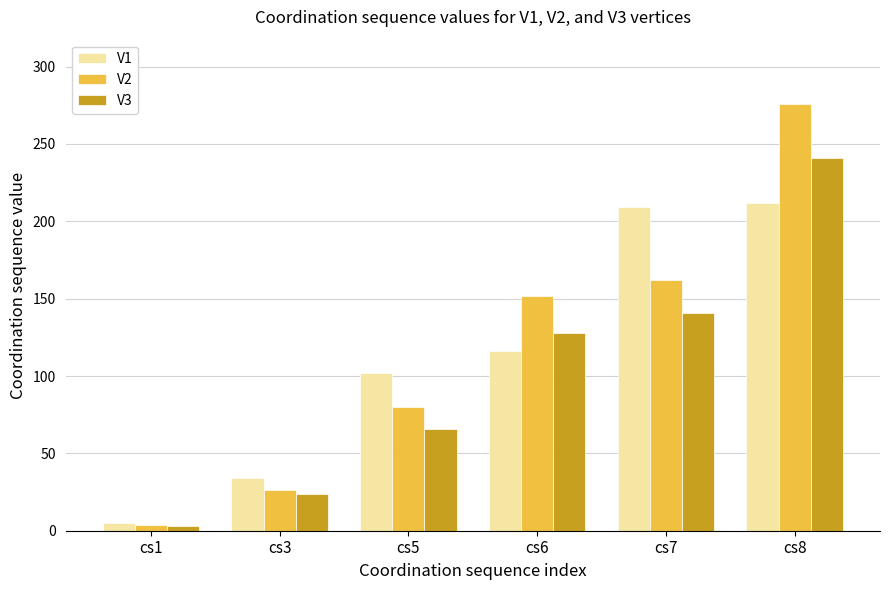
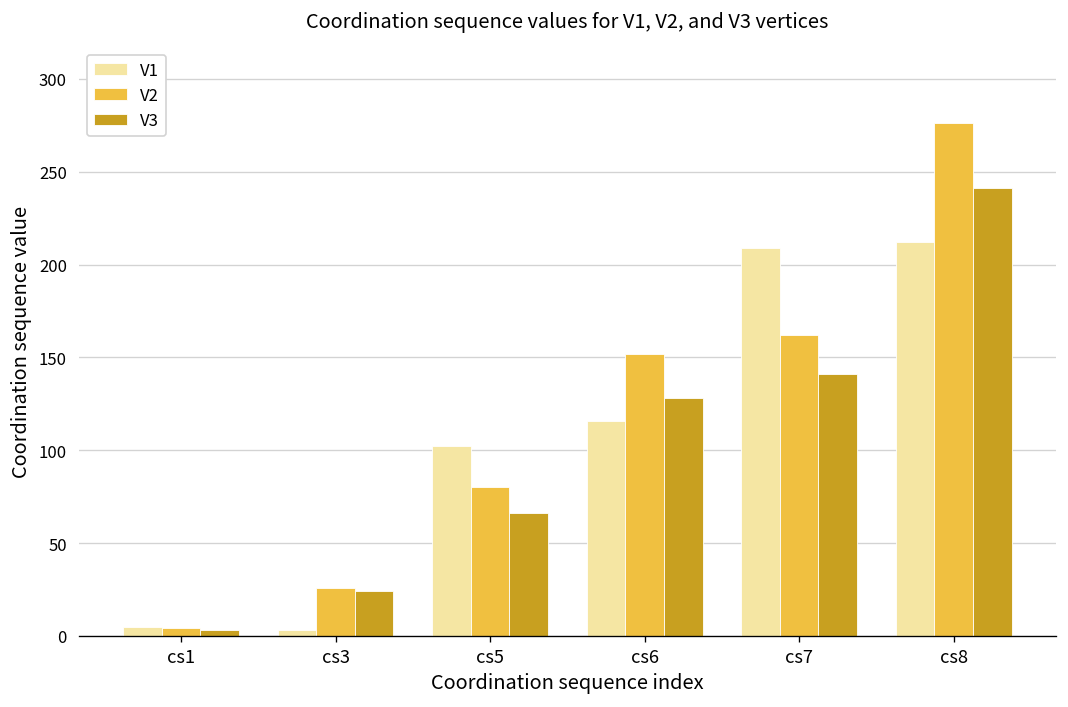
  {
    "V1": {
      "cs1": 5,
-     "cs3": 34,
+     "cs3": 3,
      "cs5": 102,
      "cs6": 116,
      "cs7": 209,
      "cs8": 212
    },
    "V2": {
      "cs1": 4,
      "cs3": 26,
      "cs5": 80,
      "cs6": 152,
      "cs7": 162,
      "cs8": 276
    },
    "V3": {
      "cs1": 3,
      "cs3": 24,
      "cs5": 66,
      "cs6": 128,
      "cs7": 141,
      "cs8": 241
    }
  }
